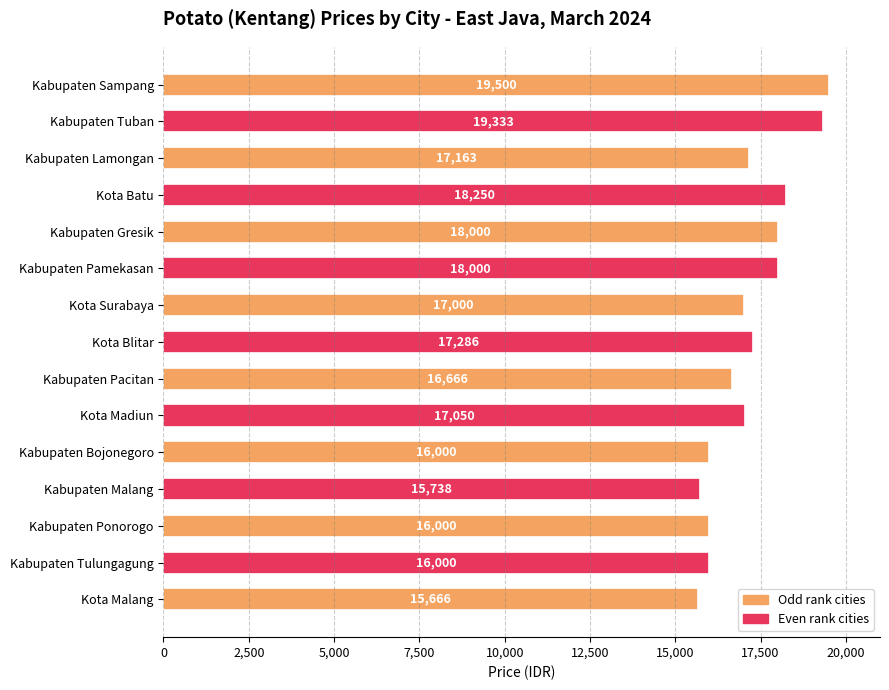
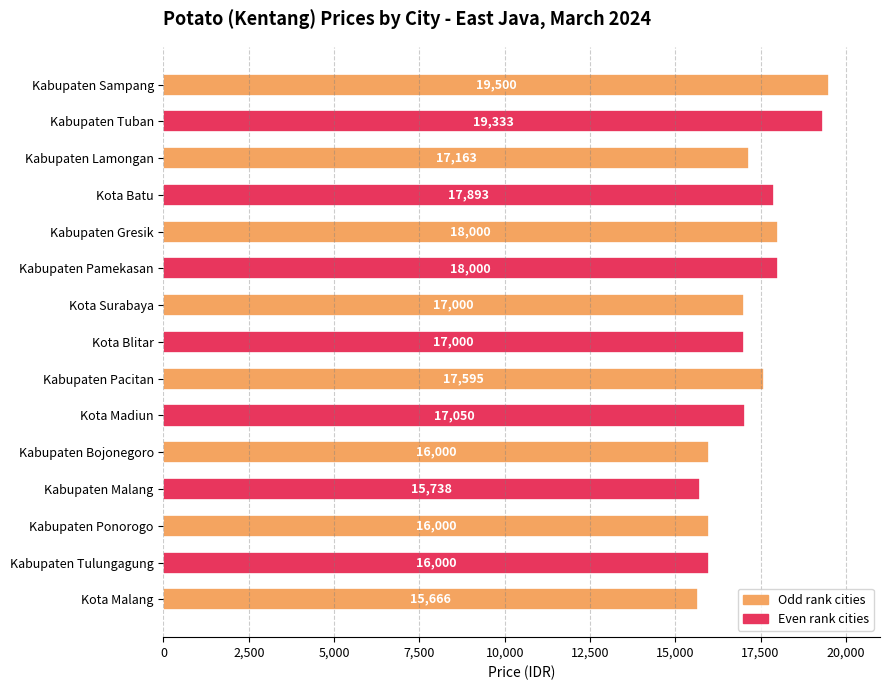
  {
    "Kabupaten Sampang": "19,500",
    "Kabupaten Tuban": "19,333",
    "Kabupaten Lamongan": "17,163",
-   "Kota Batu": "18,250",
+   "Kota Batu": "17,893",
    "Kabupaten Gresik": "18,000",
    "Kabupaten Pamekasan": "18,000",
    "Kota Surabaya": "17,000",
-   "Kota Blitar": "17,286",
-   "Kabupaten Pacitan": "16,666",
+   "Kota Blitar": "17,000",
+   "Kabupaten Pacitan": "17,595",
    "Kota Madiun": "17,050",
    "Kabupaten Bojonegoro": "16,000",
    "Kabupaten Malang": "15,738",
    "Kabupaten Ponorogo": "16,000",
    "Kabupaten Tulungagung": "16,000",
    "Kota Malang": "15,666"
  }
